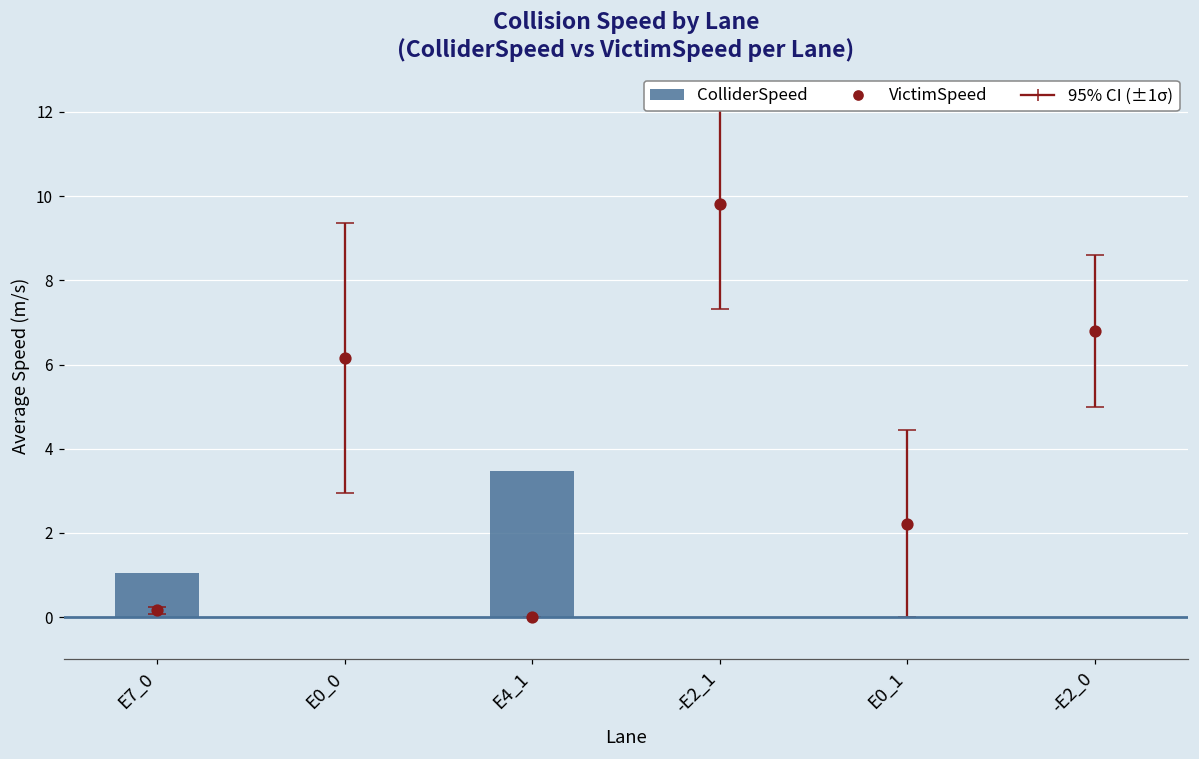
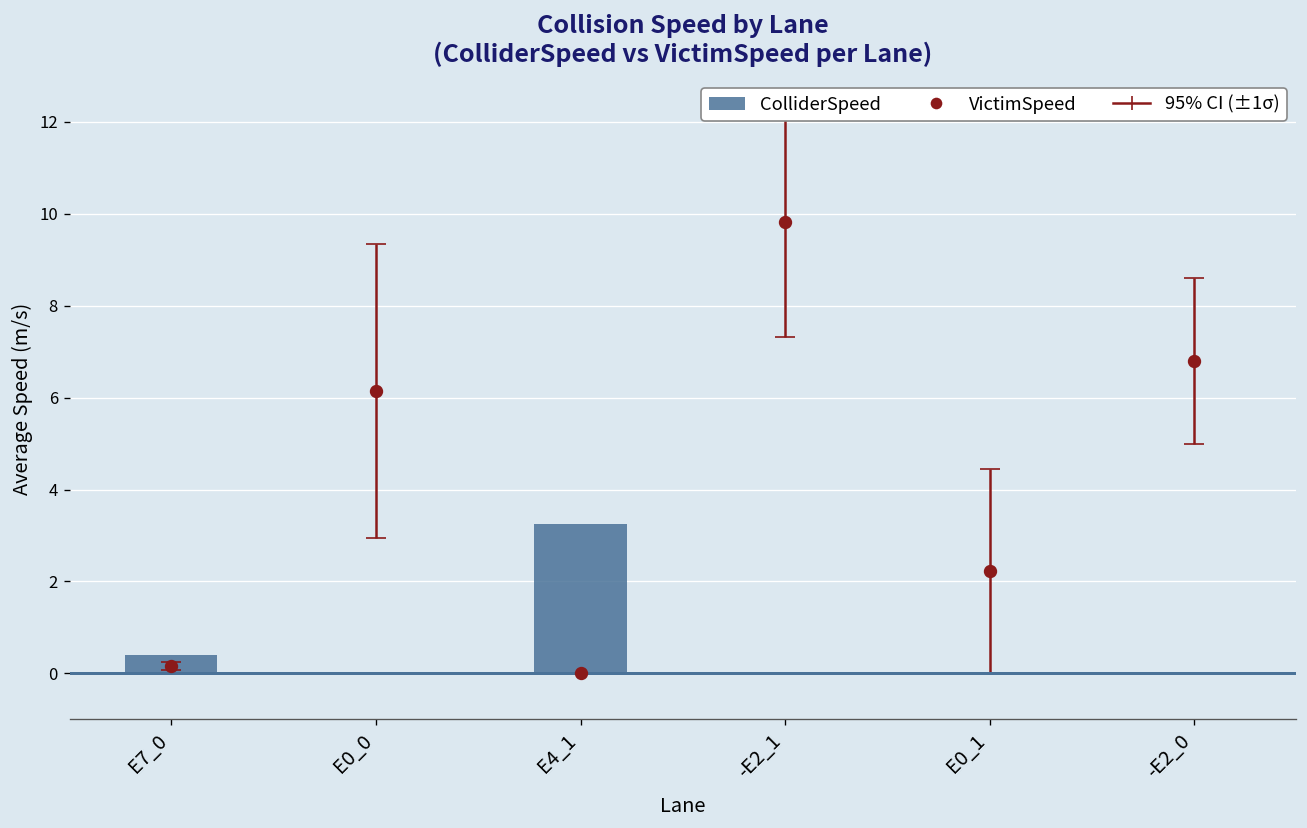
  {
    "ColliderSpeed": {
-     "E7_0": 1.1,
+     "E7_0": 0.4,
      "E0_0": 0.0,
-     "E4_1": 3.5,
+     "E4_1": 3.3,
      "-E2_1": 0.0,
      "E0_1": 0.0,
      "-E2_0": 0.0
    }
  }
